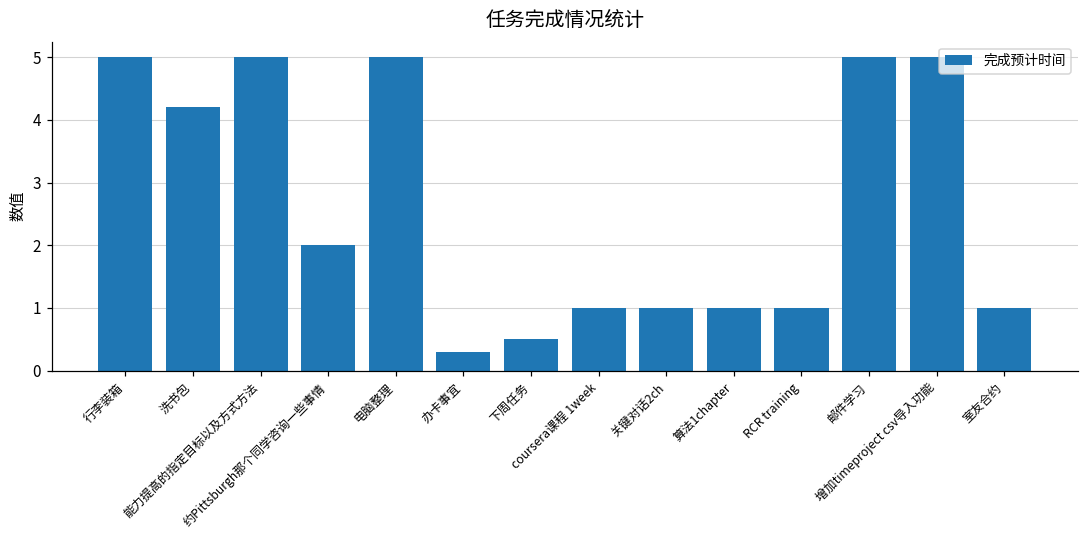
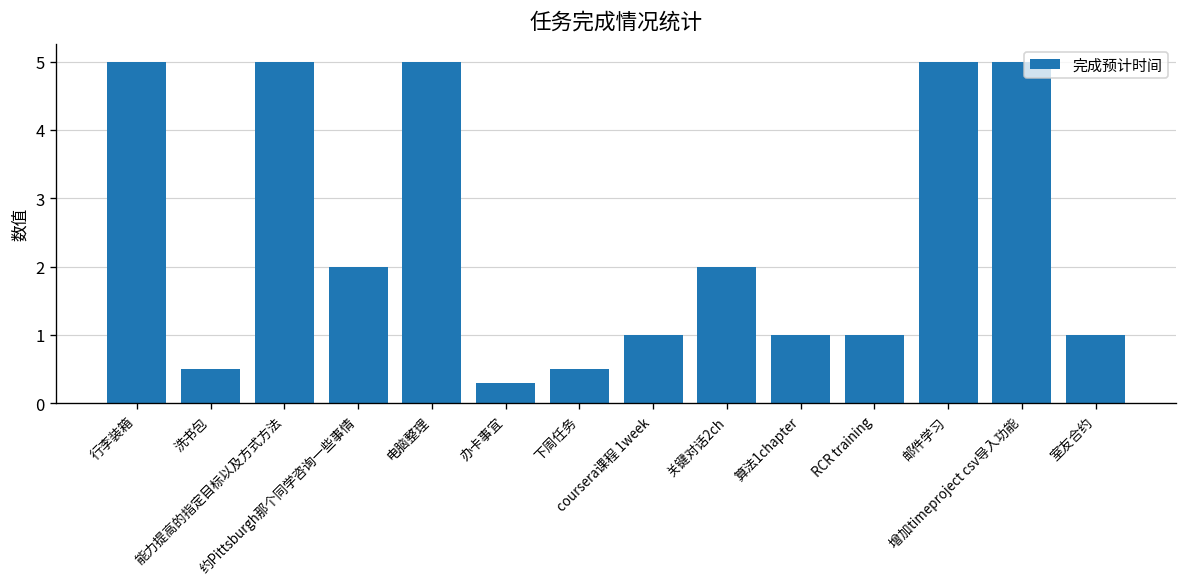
  {
    "行李装箱": 5.0,
-   "洗书包": 4.2,
+   "洗书包": 0.5,
    "能力提高的指定目标以及方式方法": 5.0,
    "约Pittsburgh那个同学咨询一些事情": 2.0,
    "电脑整理": 5.0,
    "办卡事宜": 0.3,
    "下周任务": 0.5,
    "coursera课程 1week": 1.0,
-   "关键对话2ch": 1,
+   "关键对话2ch": 2,
    "算法1chapter": 1.0,
    "RCR training": 1.0,
    "邮件学习": 5.0,
    "增加timeproject csv导入功能": 5.0,
    "室友合约": 1.0
  }
